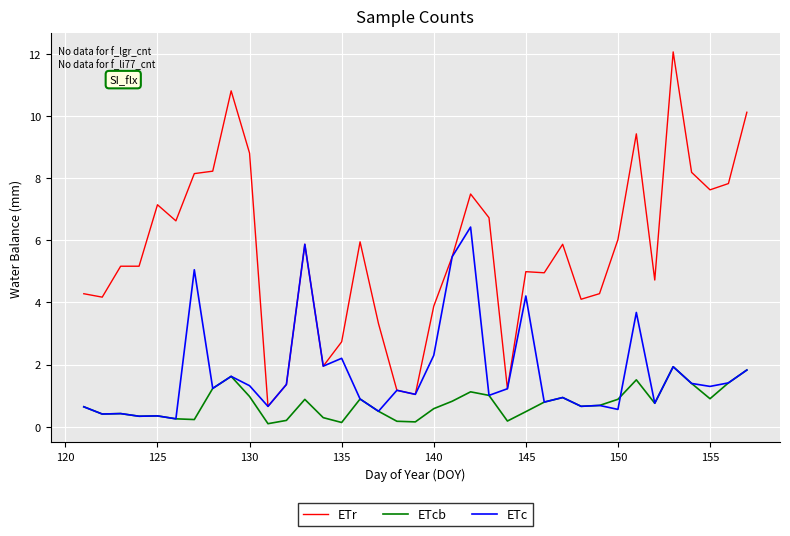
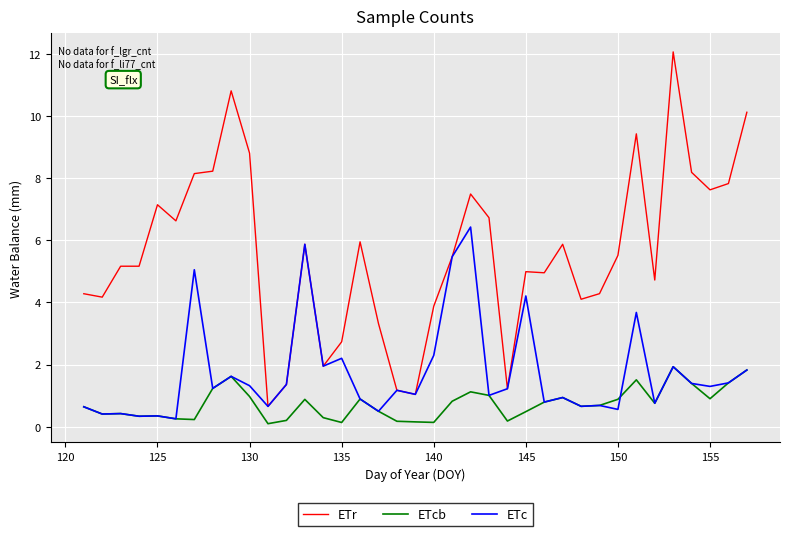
  {
    "ETr": {
      "125": 7.1,
      "130": 8.8,
      "135": 2.7,
      "140": 3.9,
      "145": 5.0,
-     "150": 6.0,
+     "150": 5.5,
      "155": 7.6
    },
    "ETcb": {
      "130": 1.0,
      "135": 0.1,
-     "140": 0.6,
+     "140": 0.1,
      "145": 0.5,
      "150": 0.9,
      "155": 0.9
    },
    "ETc": {
      "130": 1.3,
      "135": 2.2,
      "140": 2.3,
      "145": 4.2,
      "150": 0.6,
      "155": 1.3
    }
  }
